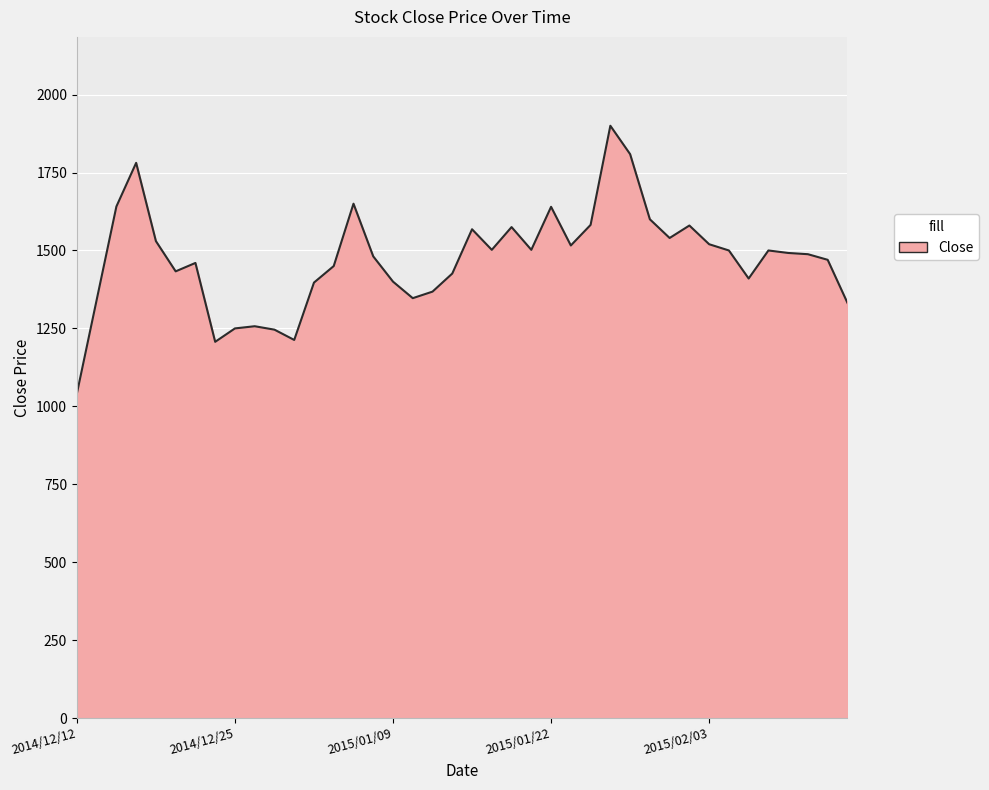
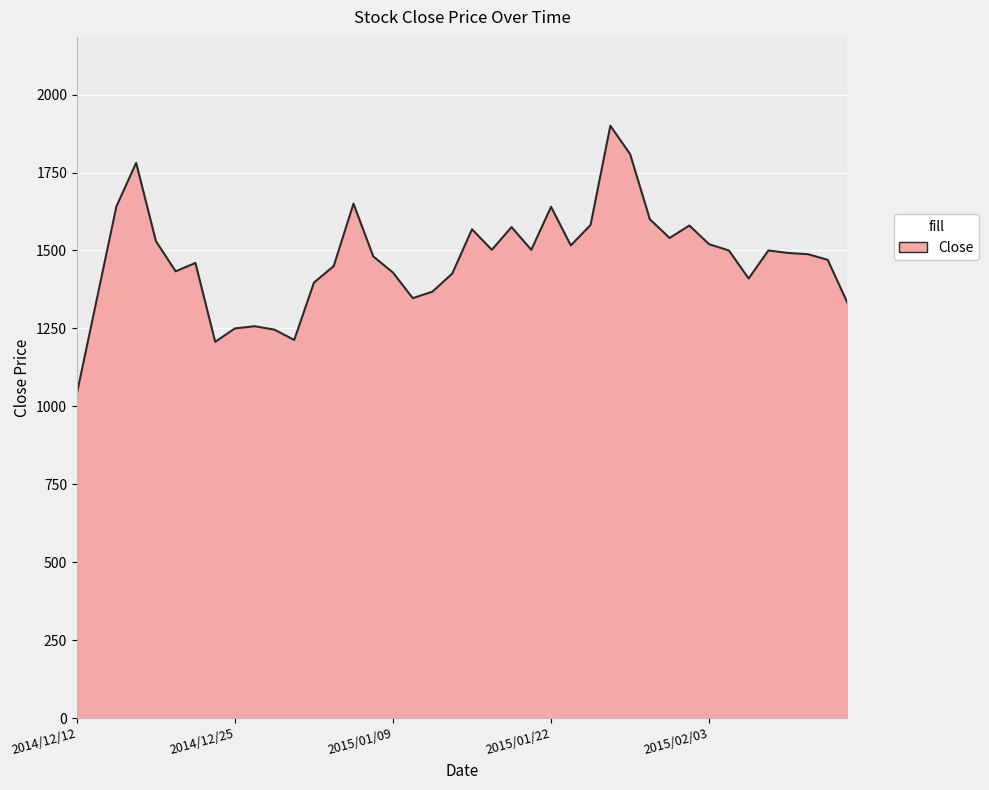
  {
    "2014/12/12": 1040,
    "2014/12/25": 1250,
-   "2015/01/09": 1400,
+   "2015/01/09": 1430,
    "2015/01/22": 1640,
    "2015/02/03": 1520
  }
